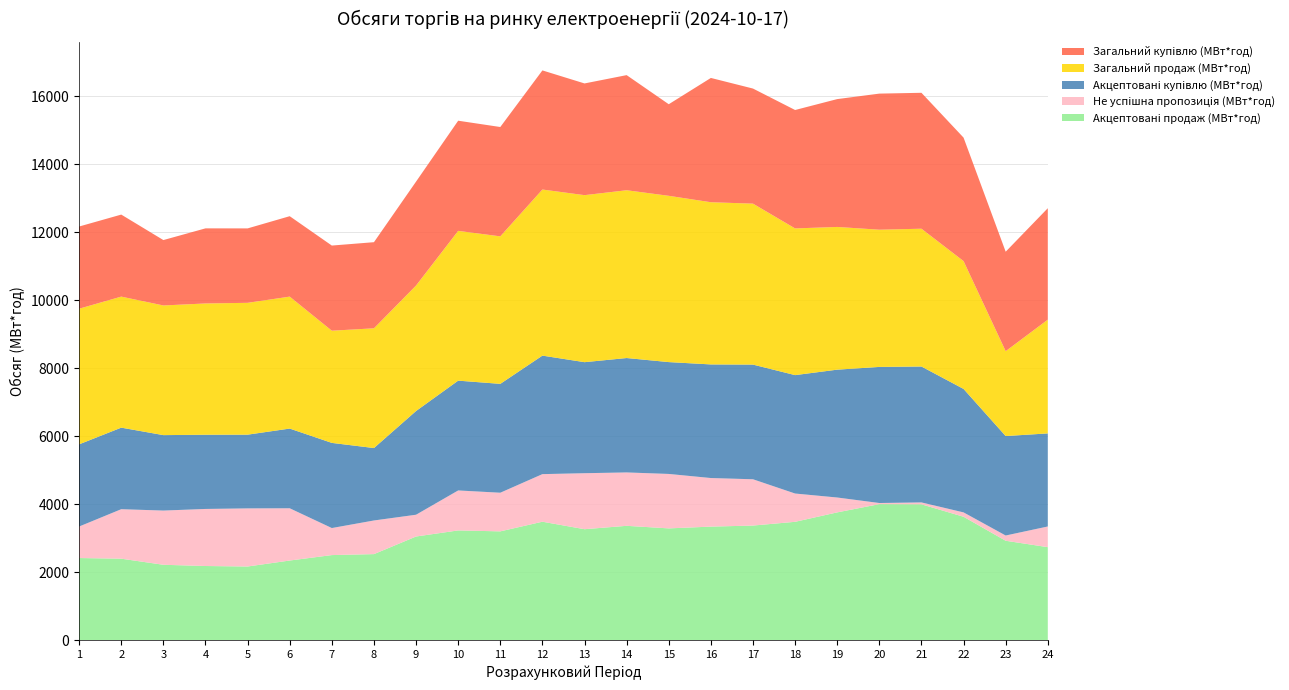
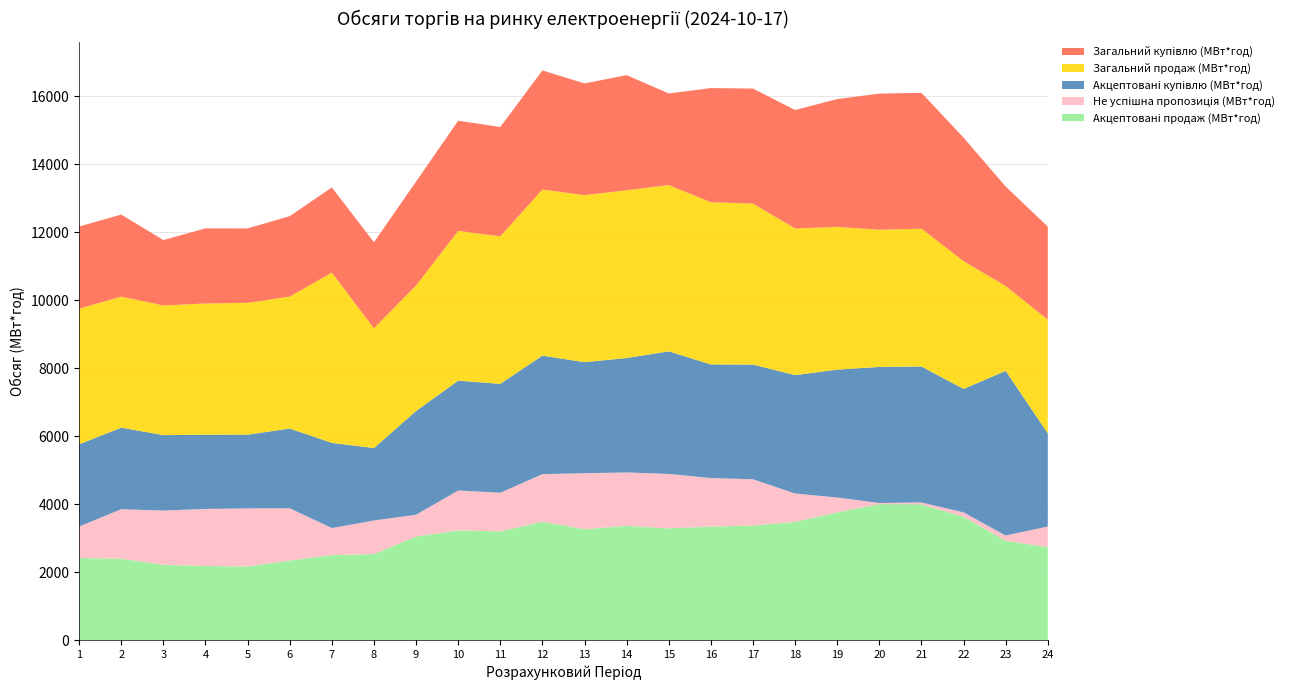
  {
    "Акцептовані продаж (МВт*год)": {
      "1": 2400,
      "2": 2400,
      "3": 2200,
      "4": 2200,
      "5": 2200,
      "6": 2300,
      "7": 2500,
      "8": 2500,
      "9": 3100,
      "10": 3200,
      "11": 3200,
      "12": 3500,
      "13": 3300,
      "14": 3400,
      "15": 3300,
      "16": 3300,
      "17": 3400,
      "18": 3500,
      "19": 3800,
      "22": 3600,
      "23": 2900,
      "24": 2700
    },
    "Не успішна пропозиція (МВт*год)": {
      "1": 900,
      "2": 1500,
      "3": 1600,
      "4": 1700,
      "5": 1700,
      "6": 1500,
      "7": 800,
      "8": 1000,
      "9": 600,
      "10": 1200,
      "11": 1100,
      "12": 1400,
      "13": 1600,
      "14": 1600,
      "15": 1600,
      "16": 1400,
      "17": 1400,
      "18": 800,
      "19": 400,
      "22": 100,
      "23": 200,
      "24": 600
    },
    "Акцептовані купівлю (МВт*год)": {
      "1": 2400,
      "2": 2400,
      "3": 2200,
      "4": 2200,
      "5": 2200,
      "6": 2300,
      "7": 2500,
      "8": 2100,
      "9": 3100,
      "10": 3200,
      "11": 3200,
      "12": 3500,
      "13": 3300,
      "14": 3400,
-     "15": 3300,
+     "15": 3600,
      "16": 3300,
      "17": 3400,
      "18": 3500,
      "19": 3800,
      "20": 4000,
      "21": 4000,
      "22": 3600,
-     "23": 2900,
+     "23": 4800,
      "24": 2700
    },
    "Загальний продаж (МВт*год)": {
      "1": 4000,
      "2": 3900,
      "3": 3800,
      "4": 3900,
      "5": 3900,
      "6": 3900,
-     "7": 3300,
+     "7": 5000,
      "8": 3500,
      "9": 3700,
      "10": 4400,
      "11": 4300,
      "12": 4900,
      "13": 4900,
      "14": 4900,
      "15": 4900,
      "16": 4800,
      "17": 4700,
      "18": 4300,
      "19": 4200,
      "20": 4000,
      "21": 4100,
      "22": 3800,
      "23": 2500,
      "24": 3300
    },
    "Загальний купівлю (МВт*год)": {
      "1": 2400,
      "2": 2400,
      "3": 1900,
      "4": 2200,
      "5": 2200,
      "6": 2400,
      "7": 2500,
      "8": 2500,
      "9": 3100,
      "10": 3200,
      "11": 3200,
      "12": 3500,
      "13": 3300,
      "14": 3400,
      "15": 2700,
-     "16": 3700,
+     "16": 3400,
      "17": 3400,
      "18": 3500,
      "19": 3800,
      "20": 4000,
      "21": 4000,
      "22": 3600,
      "23": 2900,
-     "24": 3300
+     "24": 2700
    }
  }
